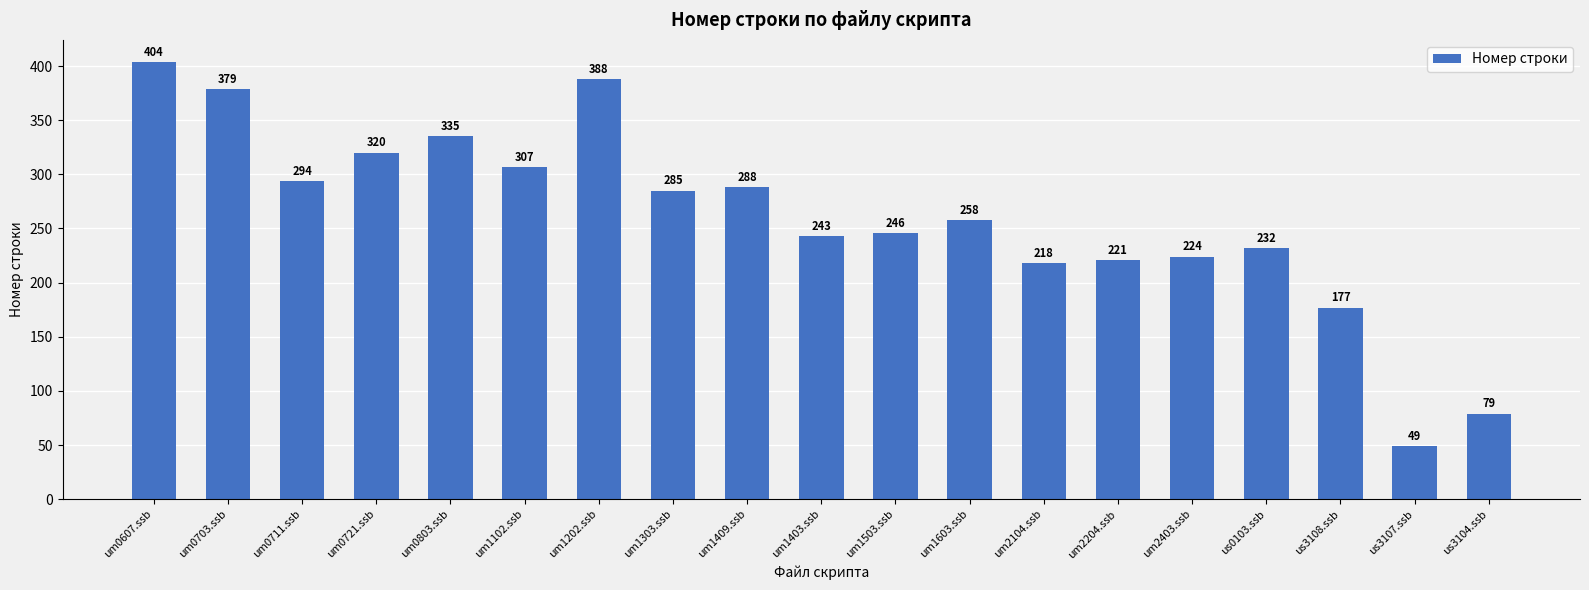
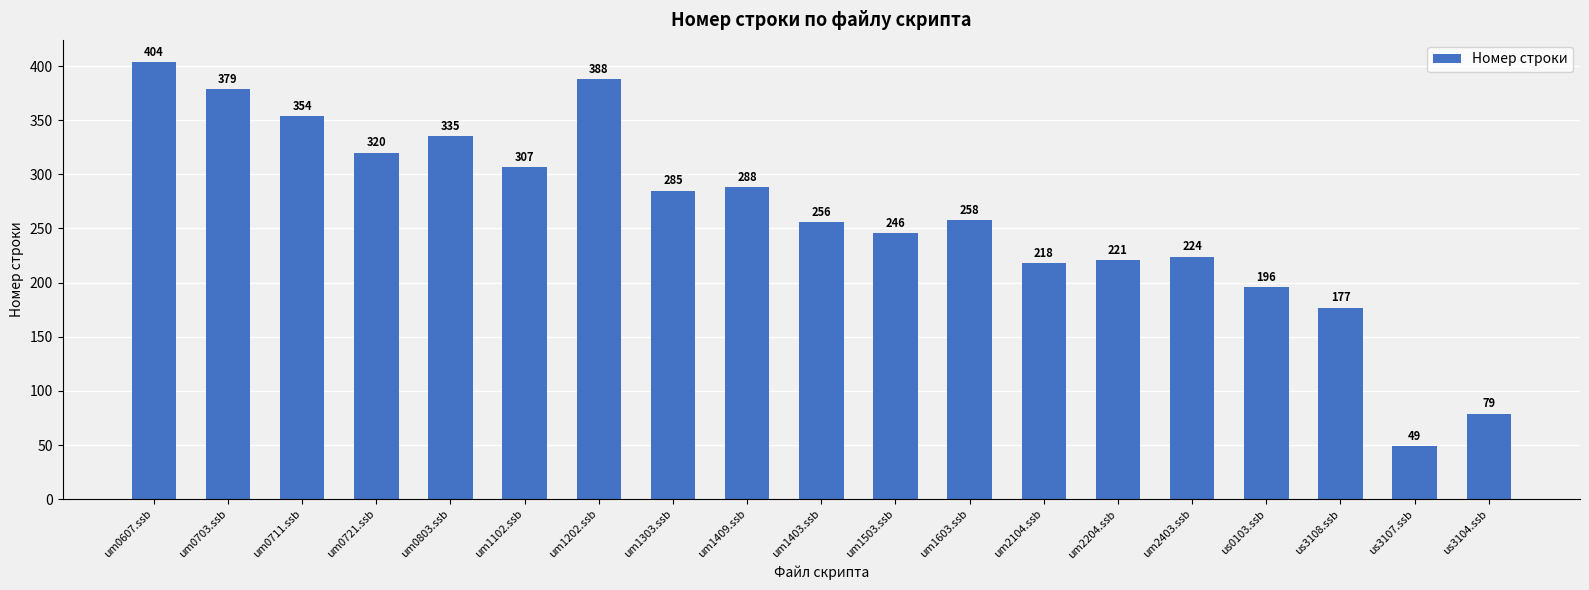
  {
    "um0607.ssb": 404,
    "um0703.ssb": 379,
-   "um0711.ssb": 294,
+   "um0711.ssb": 354,
    "um0721.ssb": 320,
    "um0803.ssb": 335,
    "um1102.ssb": 307,
    "um1202.ssb": 388,
    "um1303.ssb": 285,
    "um1409.ssb": 288,
-   "um1403.ssb": 243,
+   "um1403.ssb": 256,
    "um1503.ssb": 246,
    "um1603.ssb": 258,
    "um2104.ssb": 218,
    "um2204.ssb": 221,
    "um2403.ssb": 224,
-   "us0103.ssb": 232,
+   "us0103.ssb": 196,
    "us3108.ssb": 177,
    "us3107.ssb": 49,
    "us3104.ssb": 79
  }
